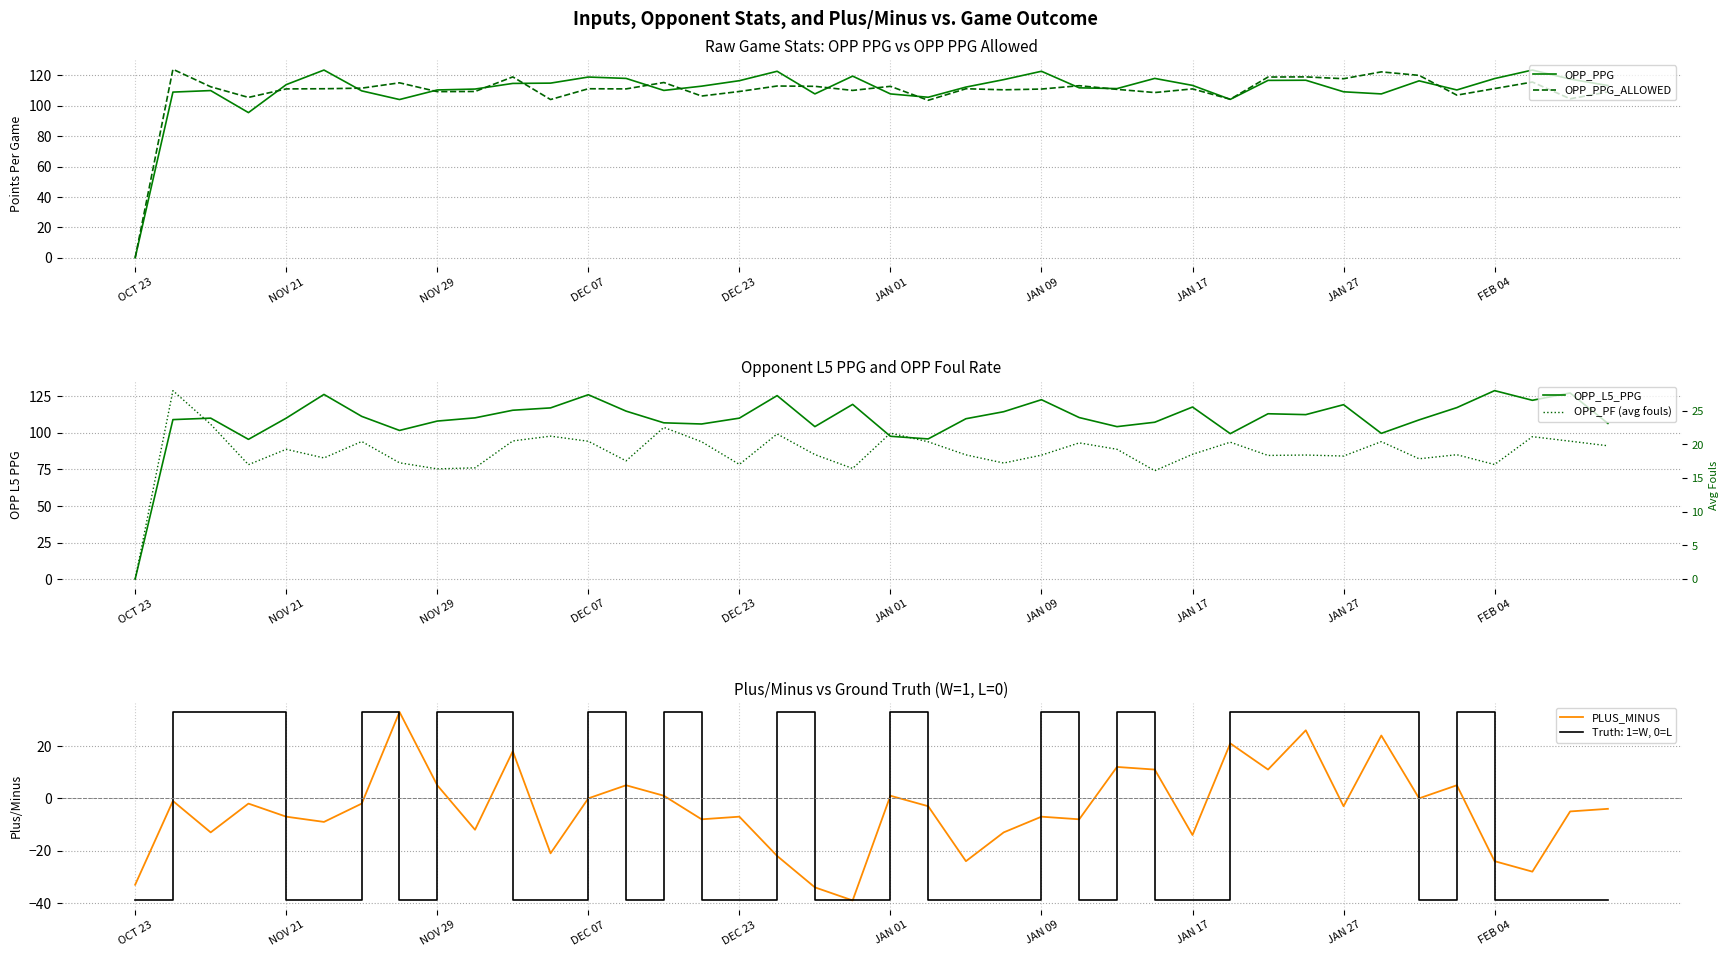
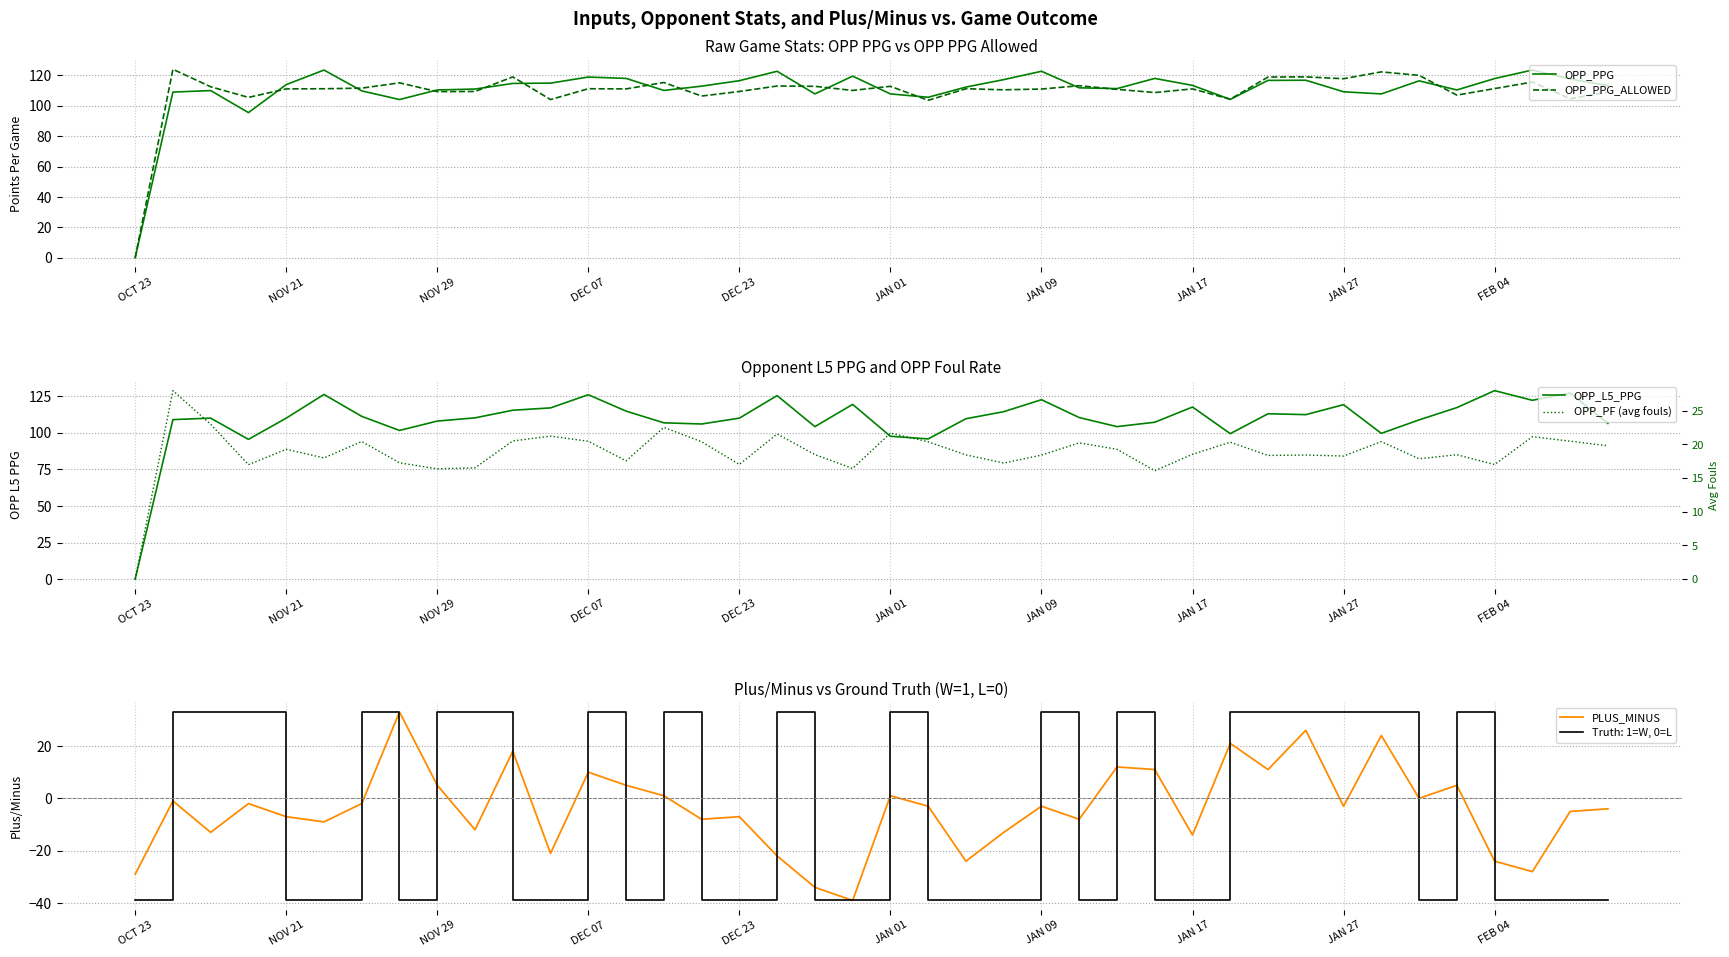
  {
    "Plus/Minus vs Ground Truth (W=1, L=0)": {
      "PLUS_MINUS": {
-       "OCT 23": -33,
+       "OCT 23": -29,
        "NOV 21": -7,
        "NOV 29": 5,
-       "DEC 07": 0,
+       "DEC 07": 10,
        "DEC 23": -7,
        "JAN 01": 1,
-       "JAN 09": -7,
+       "JAN 09": -3,
        "JAN 17": -14,
        "JAN 27": -3,
        "FEB 04": -24
      },
      "Truth: 1=W, 0=L": {
        "OCT 23": -39,
        "NOV 21": -39,
        "NOV 29": 33,
        "DEC 07": 33,
        "DEC 23": -39,
        "JAN 01": 33,
        "JAN 09": 33,
        "JAN 17": -39,
        "JAN 27": 33,
        "FEB 04": -39
      }
    }
  }
